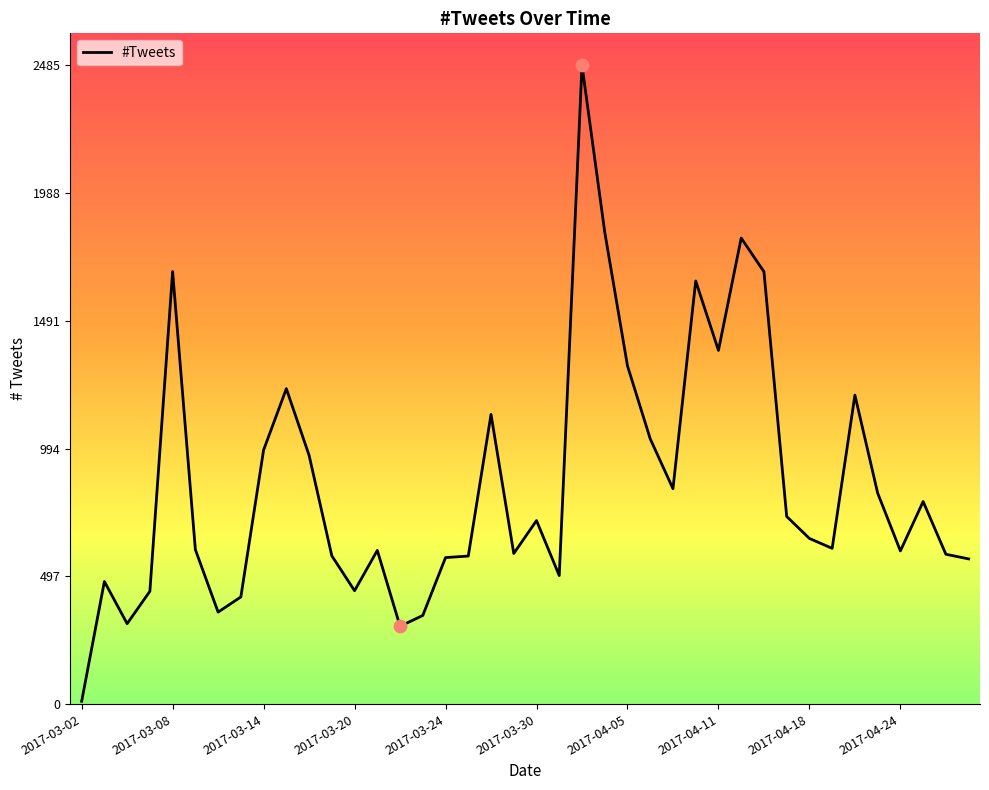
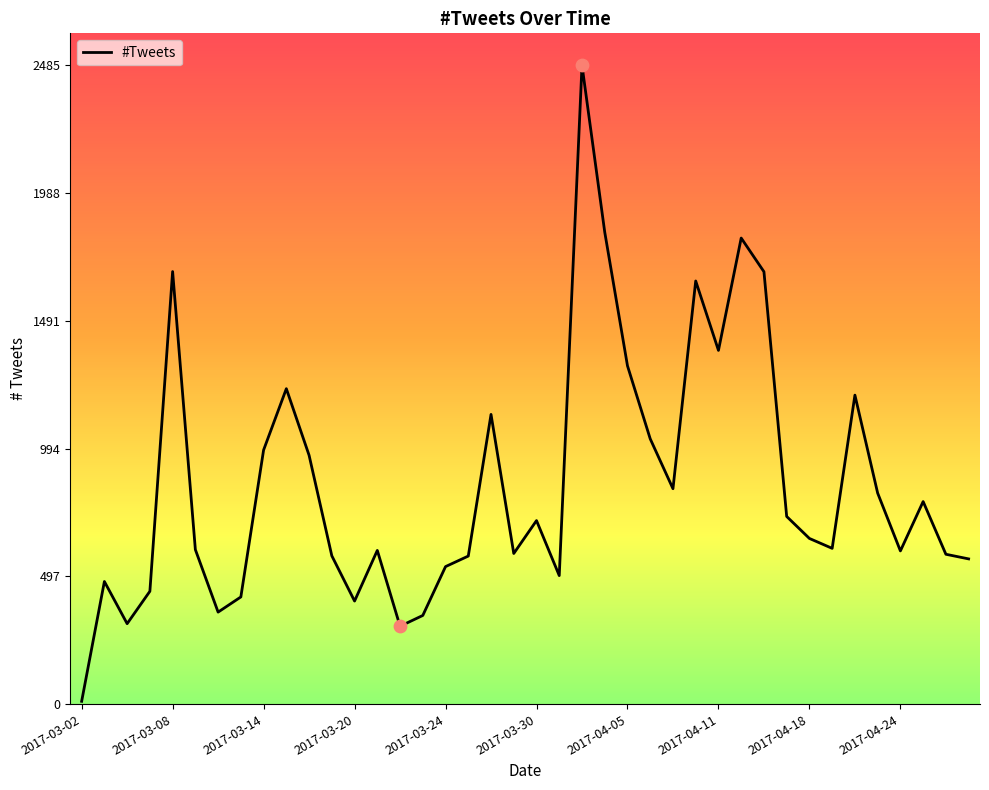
  {
    "#Tweets": {
      "2017-03-02": 10,
      "2017-03-08": 1680,
      "2017-03-14": 990,
-     "2017-03-20": 440,
-     "2017-03-24": 570,
+     "2017-03-20": 400,
+     "2017-03-24": 540,
      "2017-03-30": 710,
      "2017-04-05": 1320,
      "2017-04-11": 1380,
      "2017-04-18": 640,
      "2017-04-24": 600
    }
  }
